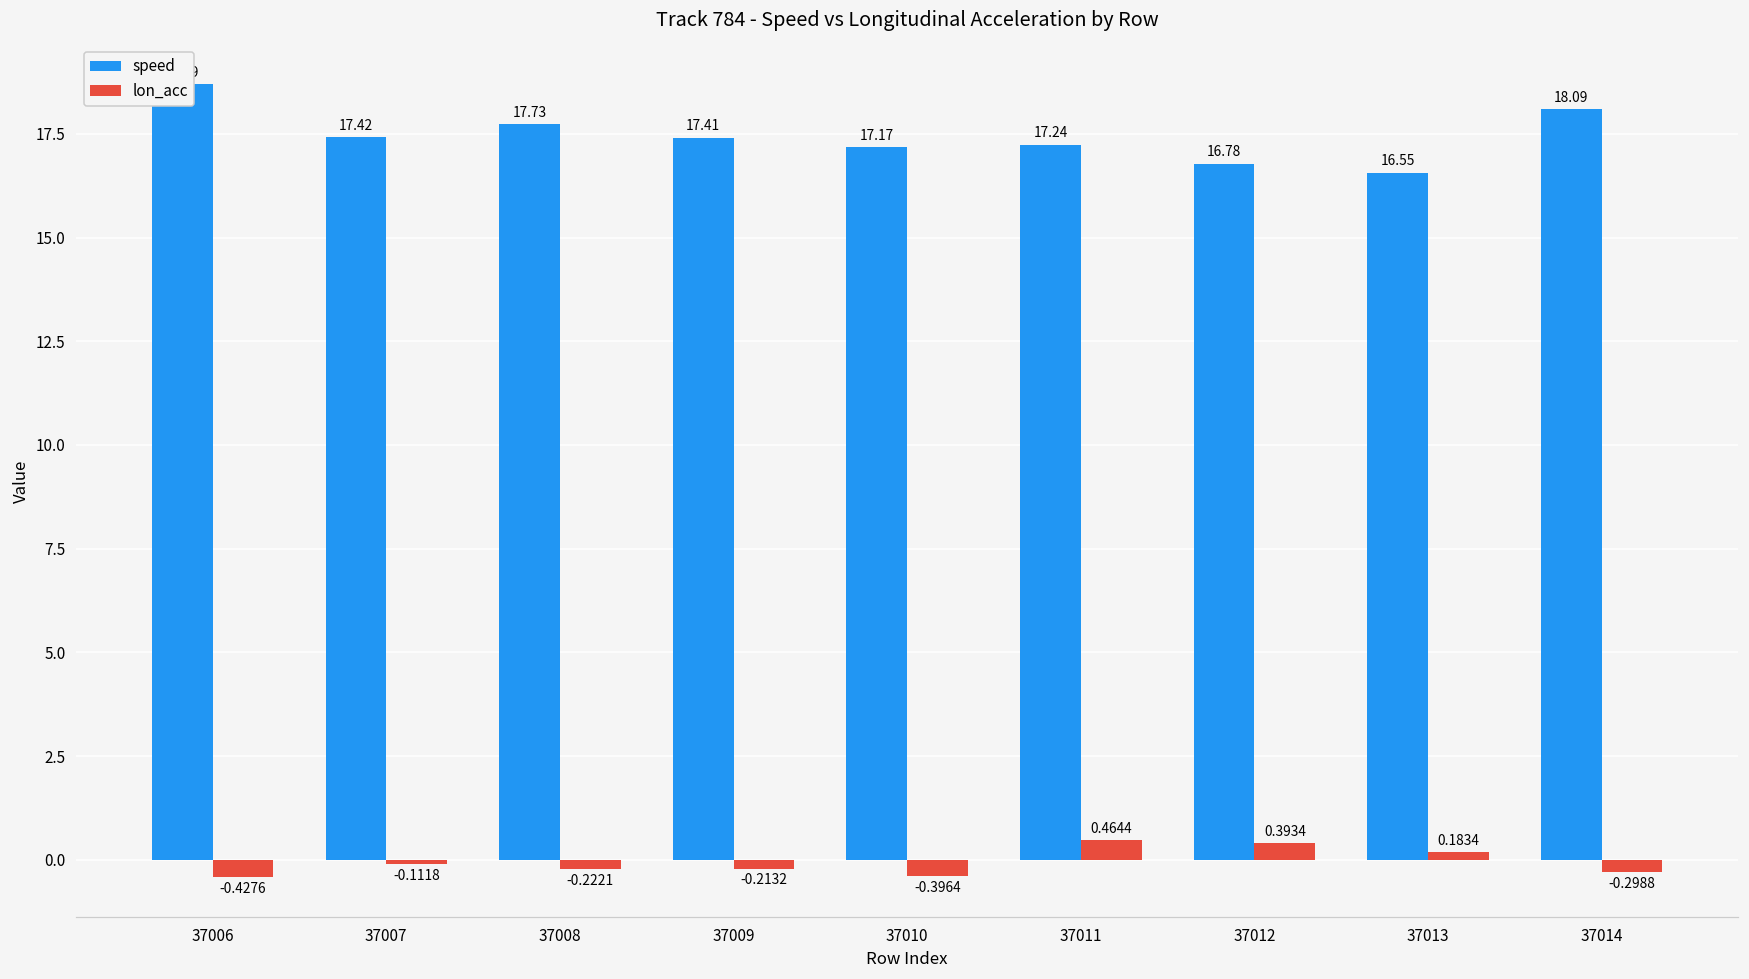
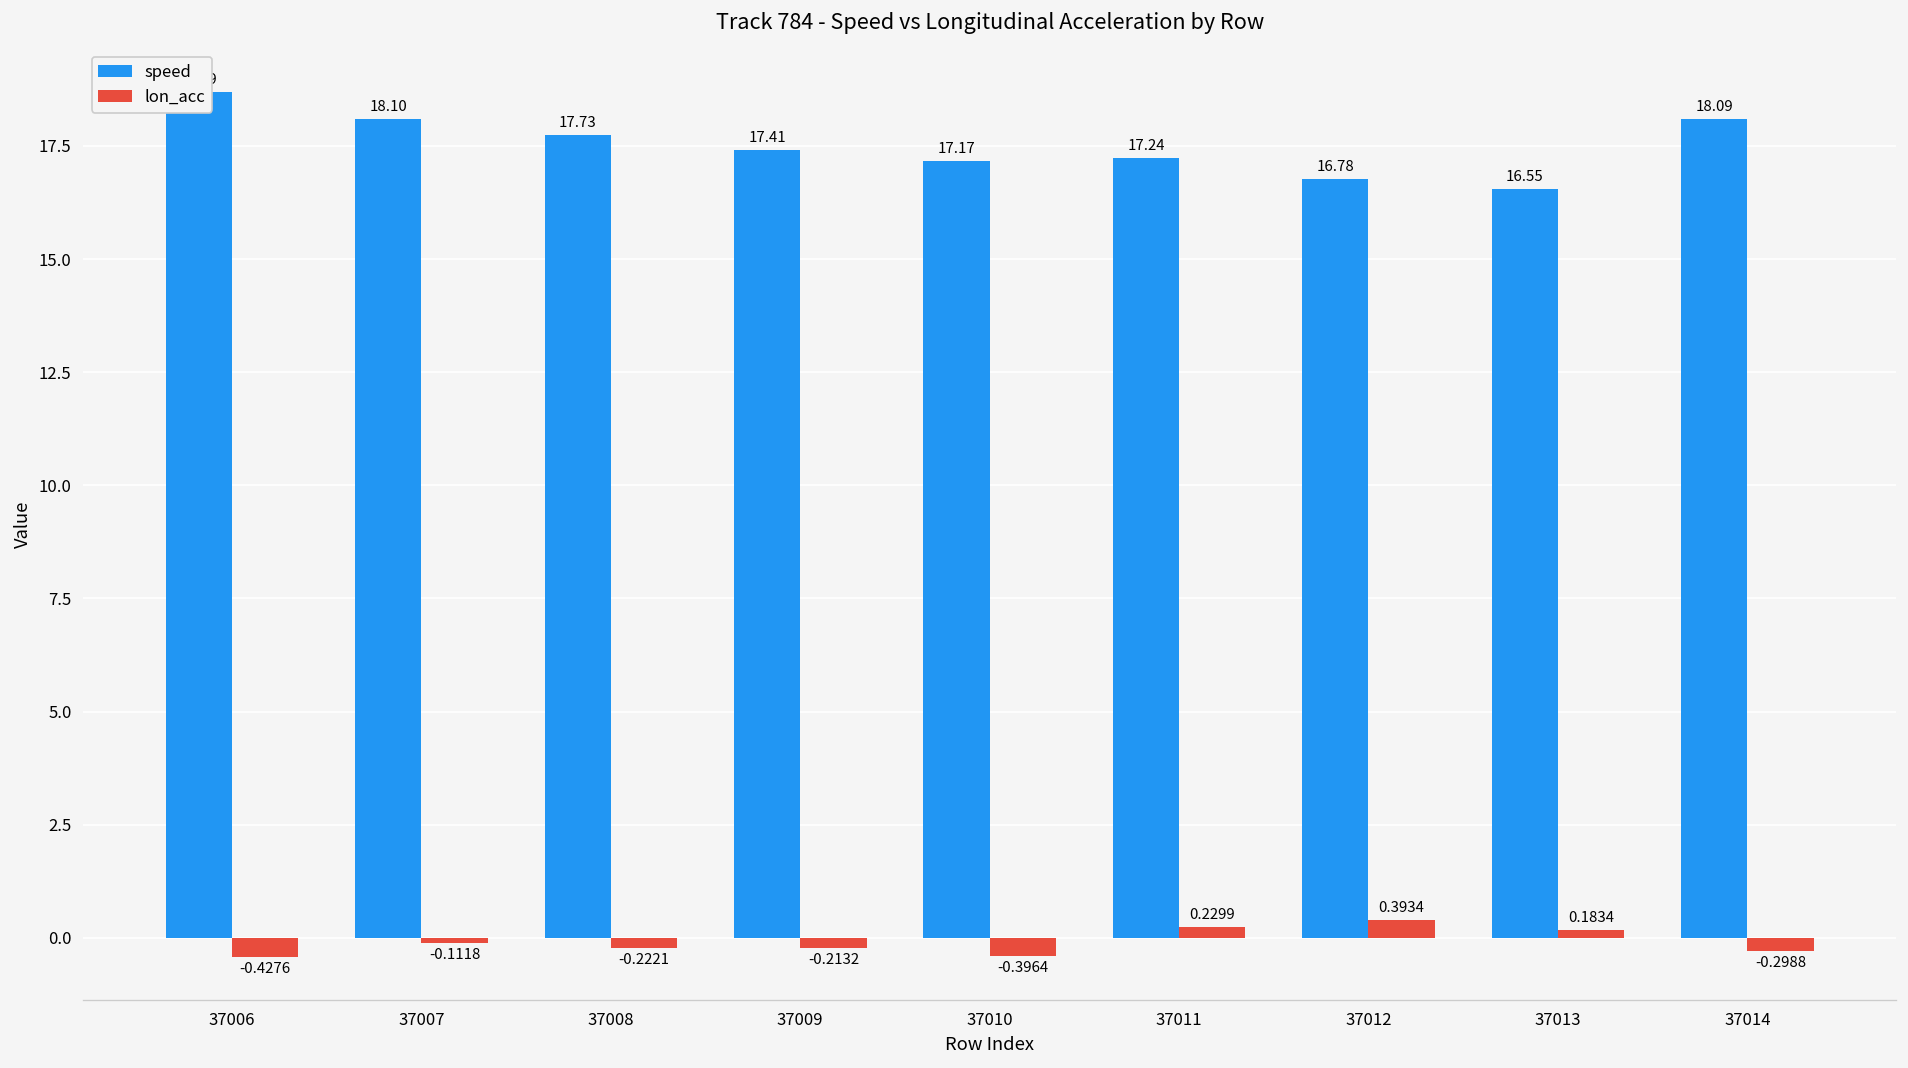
  {
    "speed": {
-     "37007": 17.42,
+     "37007": 18.10,
      "37008": 17.73,
      "37009": 17.41,
      "37010": 17.17,
      "37011": 17.24,
      "37012": 16.78,
      "37013": 16.55,
      "37014": 18.09
    },
    "lon_acc": {
      "37006": -0.4276,
      "37007": -0.1118,
      "37008": -0.2221,
      "37009": -0.2132,
      "37010": -0.3964,
-     "37011": 0.4644,
+     "37011": 0.2299,
      "37012": 0.3934,
      "37013": 0.1834,
      "37014": -0.2988
    }
  }
